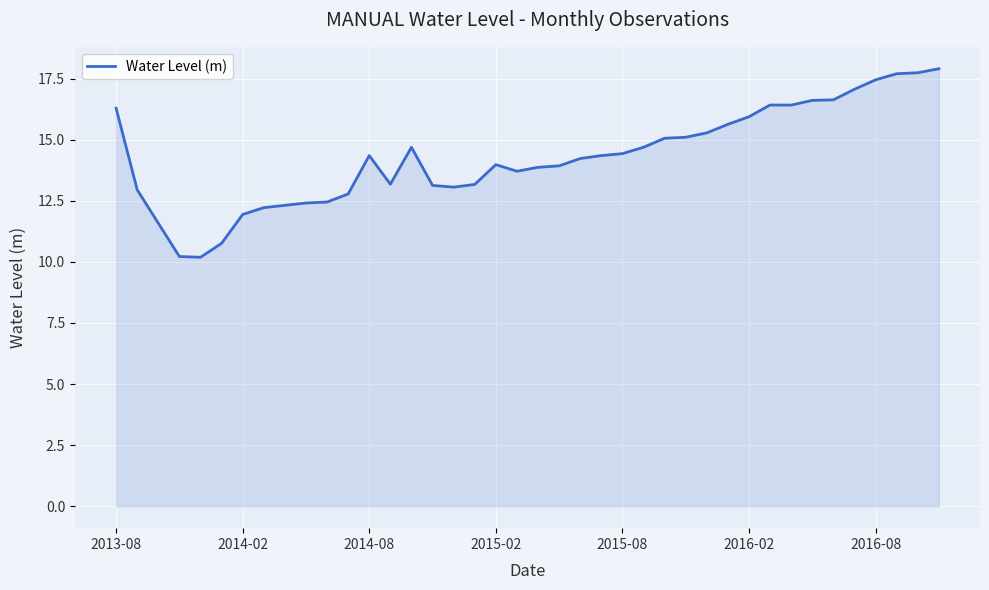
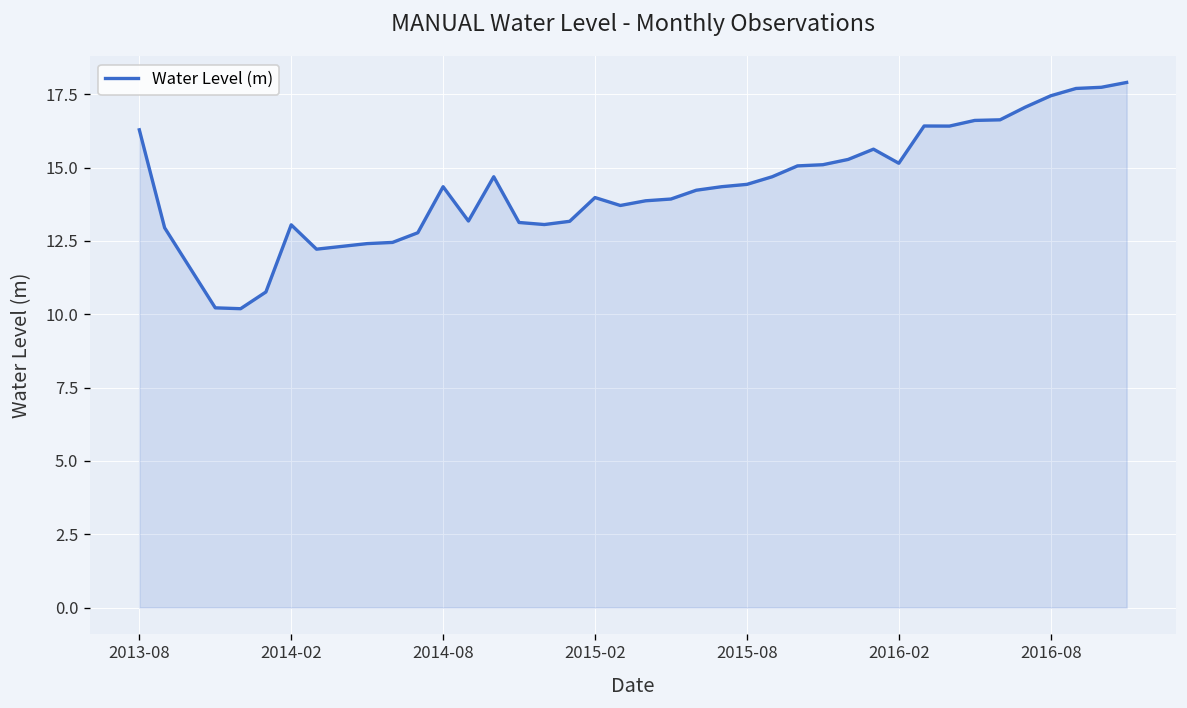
  {
    "2013-08": 16.3,
-   "2014-02": 11.9,
+   "2014-02": 13.1,
    "2014-08": 14.4,
    "2015-02": 14.0,
    "2015-08": 14.4,
-   "2016-02": 15.9,
+   "2016-02": 15.2,
    "2016-08": 17.5
  }
